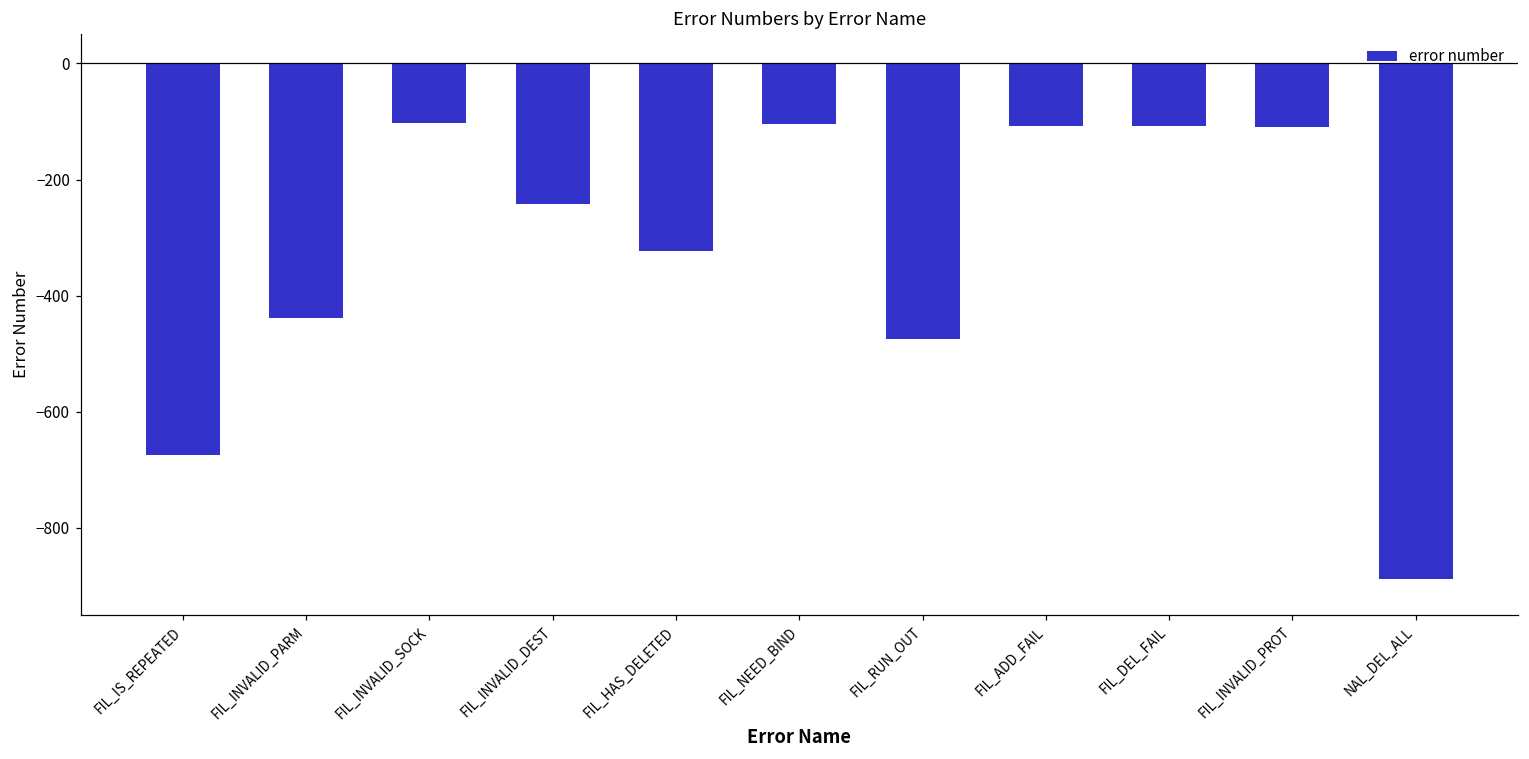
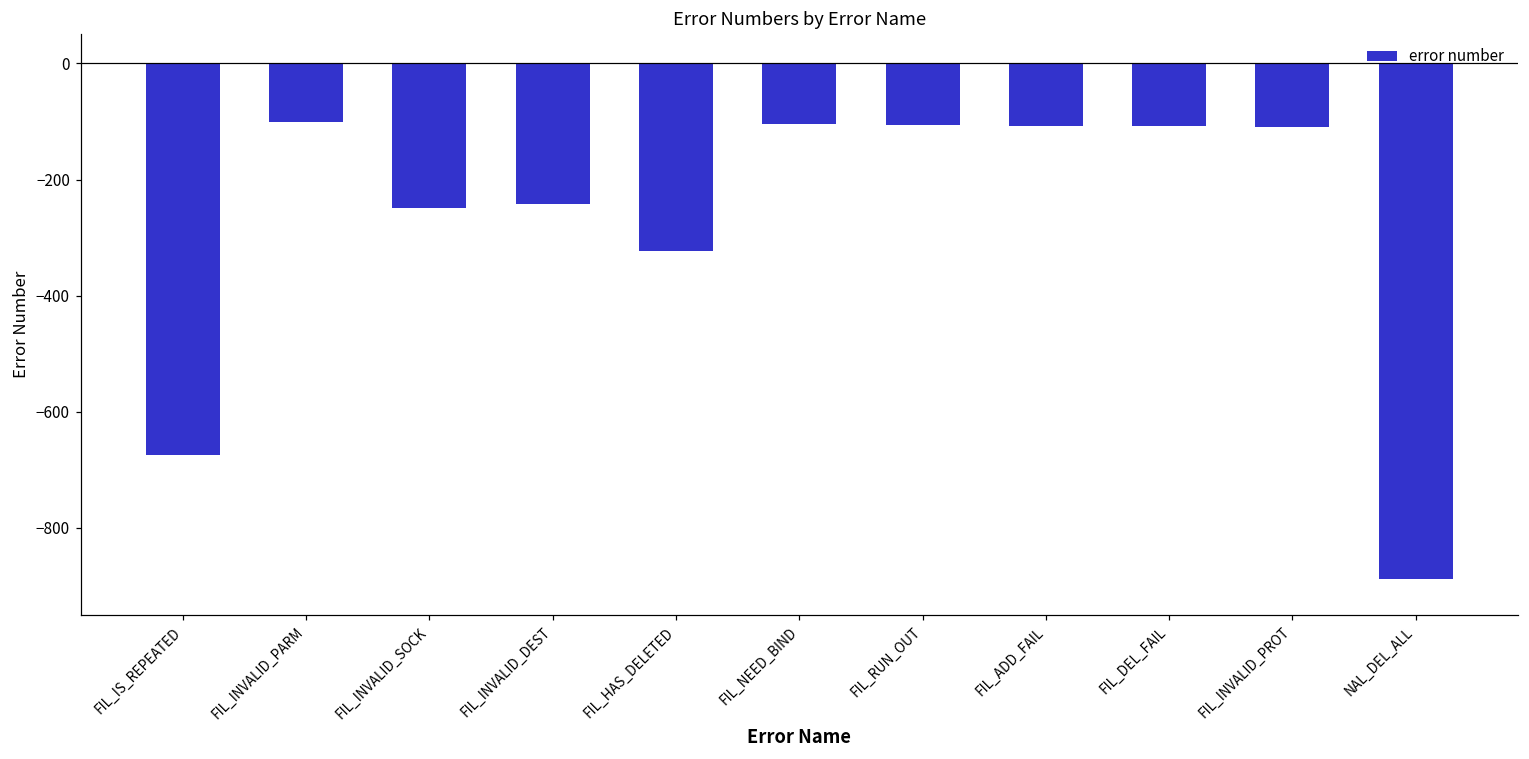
  {
    "FIL_IS_REPEATED": -670,
-   "FIL_INVALID_PARM": -440,
-   "FIL_INVALID_SOCK": -100,
+   "FIL_INVALID_PARM": -100,
+   "FIL_INVALID_SOCK": -250,
    "FIL_INVALID_DEST": -240,
    "FIL_HAS_DELETED": -320,
    "FIL_NEED_BIND": -110,
-   "FIL_RUN_OUT": -480,
+   "FIL_RUN_OUT": -110,
    "FIL_ADD_FAIL": -110,
    "FIL_DEL_FAIL": -110,
    "FIL_INVALID_PROT": -110,
    "NAL_DEL_ALL": -890
  }
